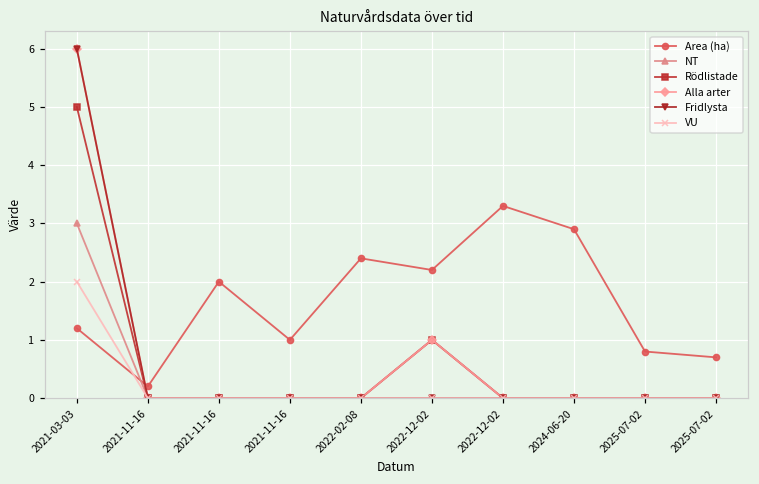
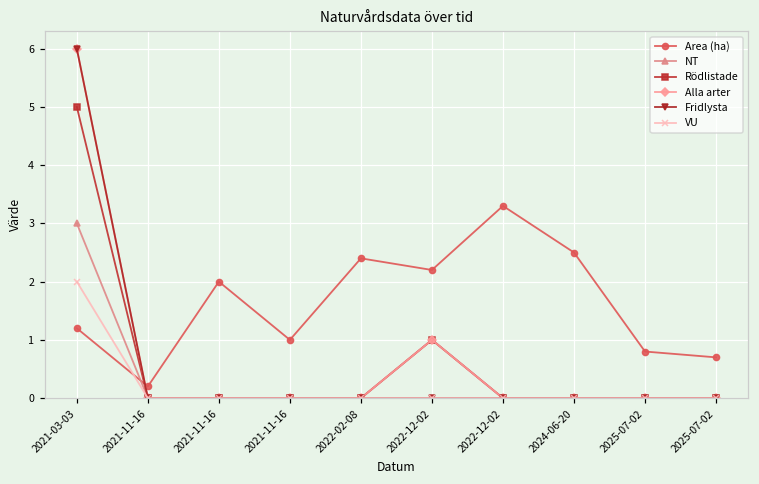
  {
    "Area (ha)": {
      "2021-03-03": 1.2,
      "2022-02-08": 2.4,
-     "2024-06-20": 2.9
+     "2024-06-20": 2.5
    }
  }
